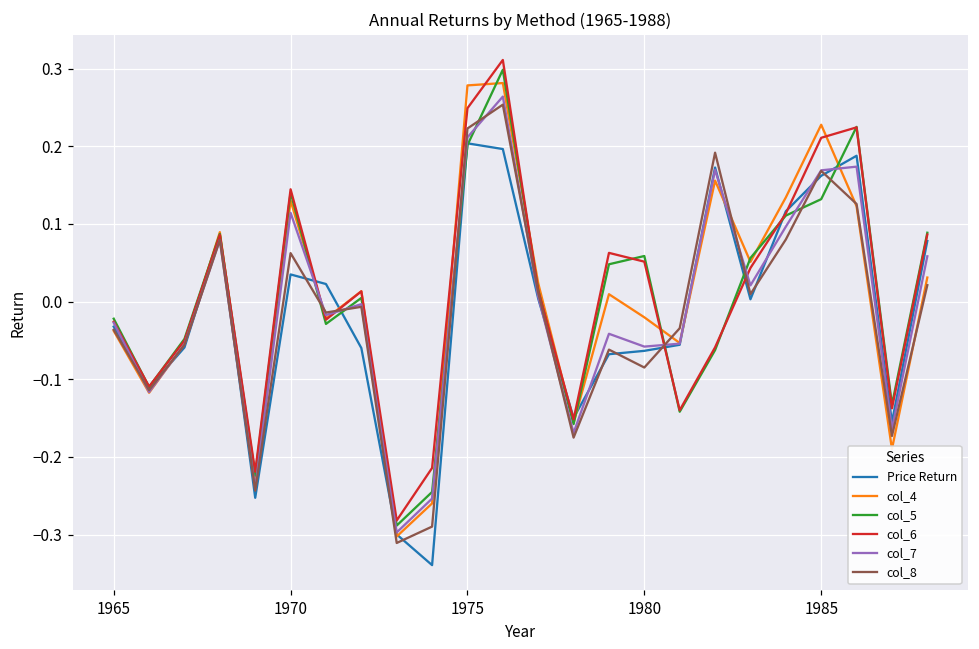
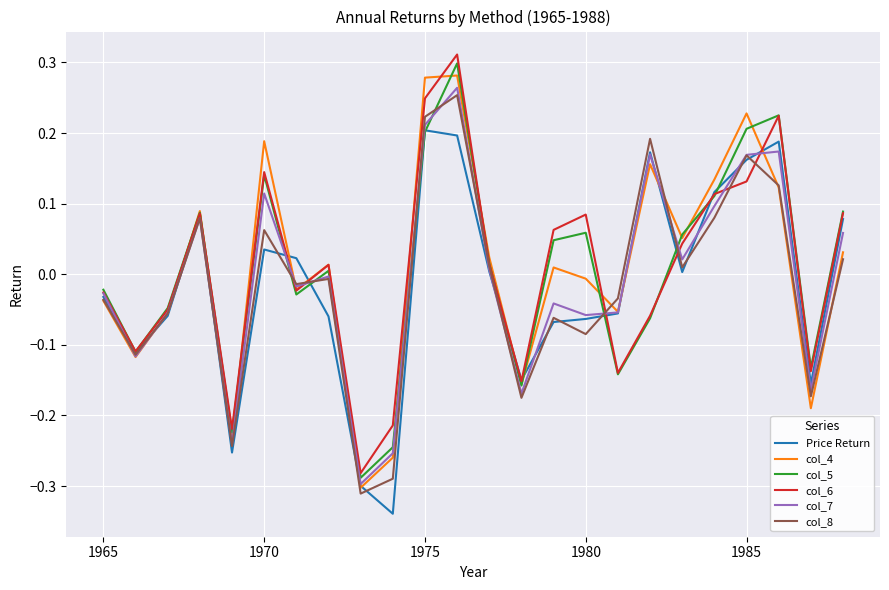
  {
    "Price Return": {
      "1965": -0.03,
      "1970": 0.04,
      "1980": -0.06,
      "1985": 0.16
    },
    "col_4": {
-     "1970": 0.13,
+     "1970": 0.19,
      "1975": 0.28,
-     "1980": -0.02,
+     "1980": -0.01,
      "1985": 0.23
    },
    "col_5": {
      "1965": -0.02,
      "1970": 0.14,
      "1980": 0.06,
-     "1985": 0.13
+     "1985": 0.21
    },
    "col_6": {
      "1970": 0.14,
      "1975": 0.25,
-     "1980": 0.05,
-     "1985": 0.21
+     "1980": 0.08,
+     "1985": 0.13
    },
    "col_7": {
      "1970": 0.11,
      "1975": 0.21,
      "1980": -0.06
    },
    "col_8": {
      "1970": 0.06,
      "1975": 0.22,
      "1980": -0.08
    }
  }
